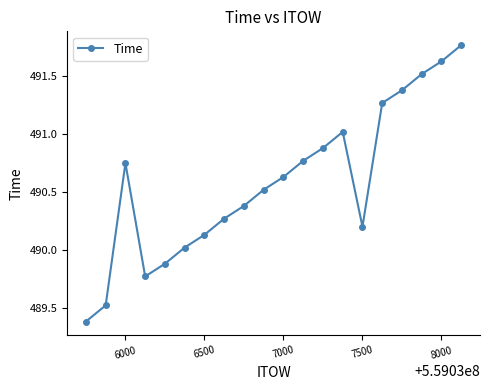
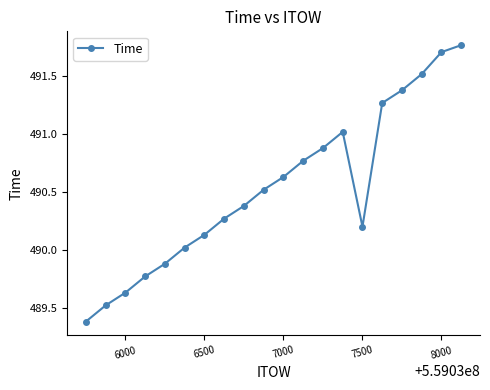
  {
-   "6000": 490.75,
+   "6000": 489.63,
    "6500": 490.13,
    "7000": 490.63,
    "7500": 490.20,
-   "8000": 491.63
+   "8000": 491.71
  }
